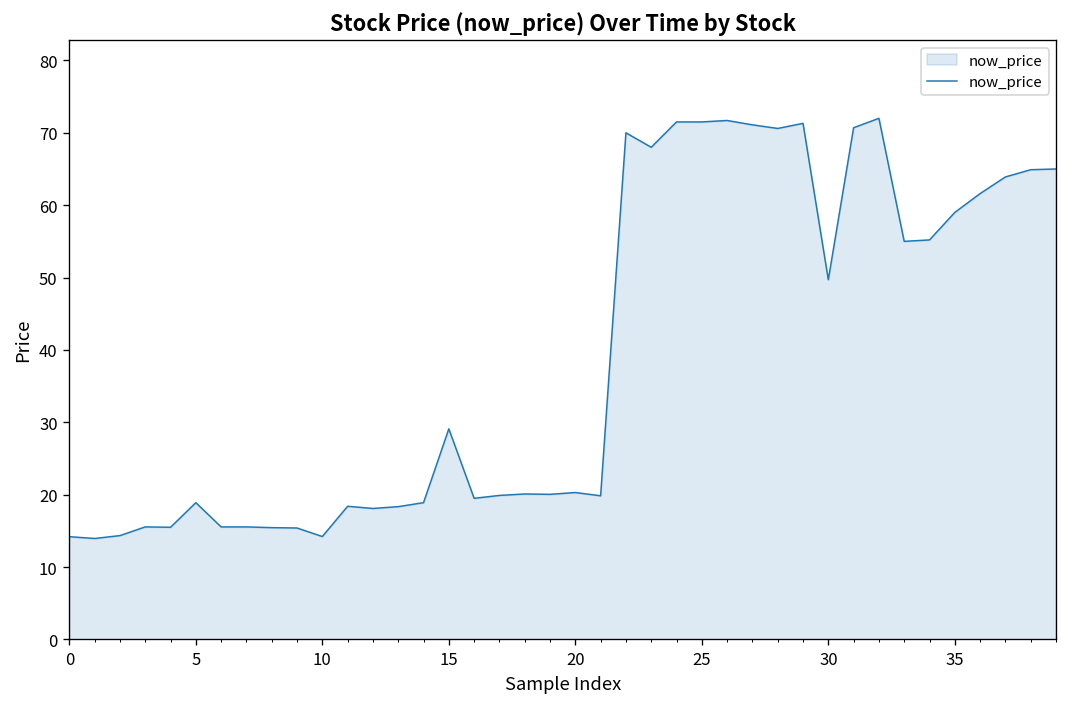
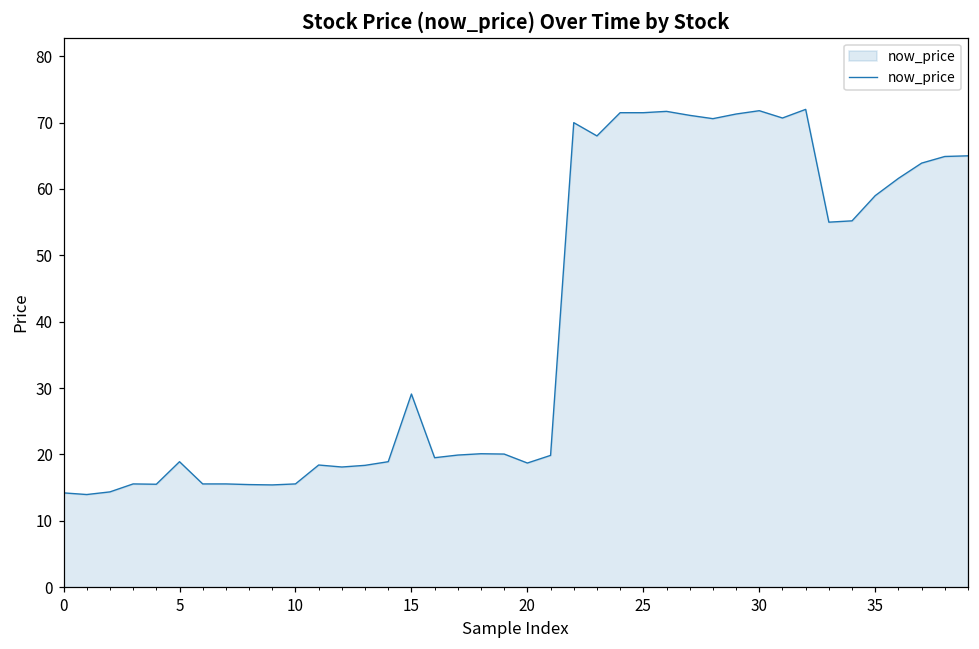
  {
    "0": 14,
    "5": 19,
-   "10": 14,
+   "10": 16,
    "15": 29,
-   "20": 20,
+   "20": 19,
    "25": 72,
-   "30": 50,
+   "30": 72,
    "35": 59
  }
